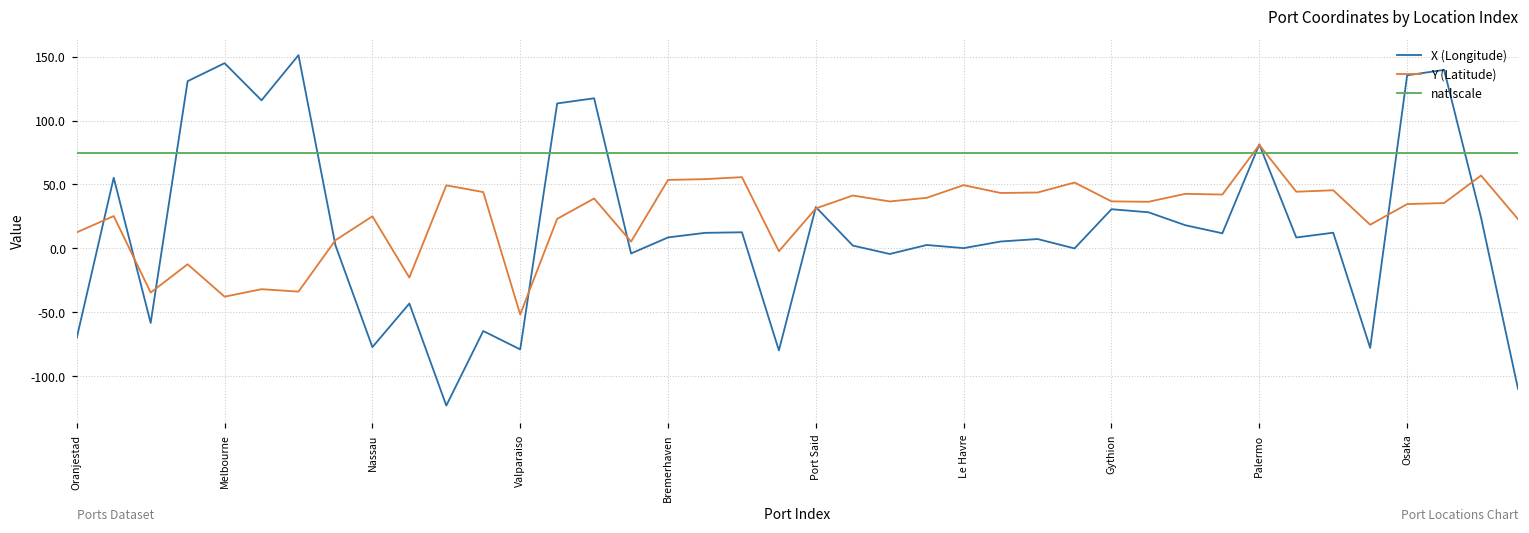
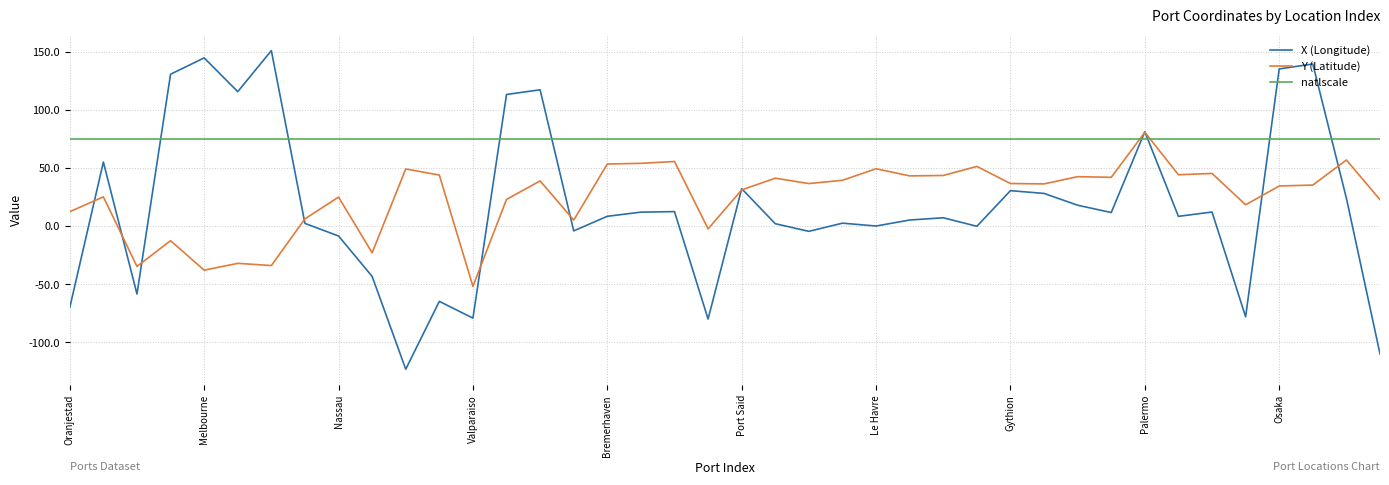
  {
    "X (Longitude)": {
      "Oranjestad": -70,
      "Melbourne": 145,
-     "Nassau": -77,
+     "Nassau": -8,
      "Valparaiso": -79,
      "Bremerhaven": 9,
      "Le Havre": 0,
      "Gythion": 31,
      "Osaka": 135
    },
    "Y (Latitude)": {
      "Oranjestad": 13,
      "Melbourne": -38,
      "Nassau": 25,
      "Valparaiso": -52,
      "Bremerhaven": 54,
      "Le Havre": 49,
      "Gythion": 37,
      "Osaka": 35
    },
    "natlscale": {
      "Oranjestad": 75,
      "Melbourne": 75,
      "Nassau": 75,
      "Valparaiso": 75,
      "Bremerhaven": 75,
      "Port Said": 75,
      "Le Havre": 75,
      "Gythion": 75,
      "Palermo": 75,
      "Osaka": 75
    }
  }
